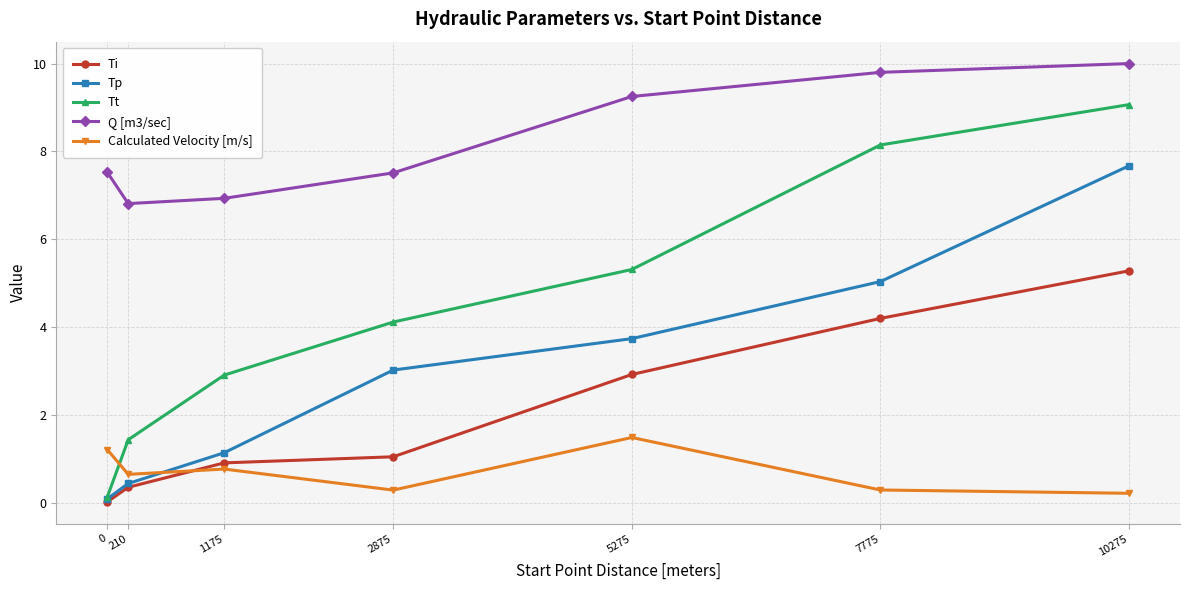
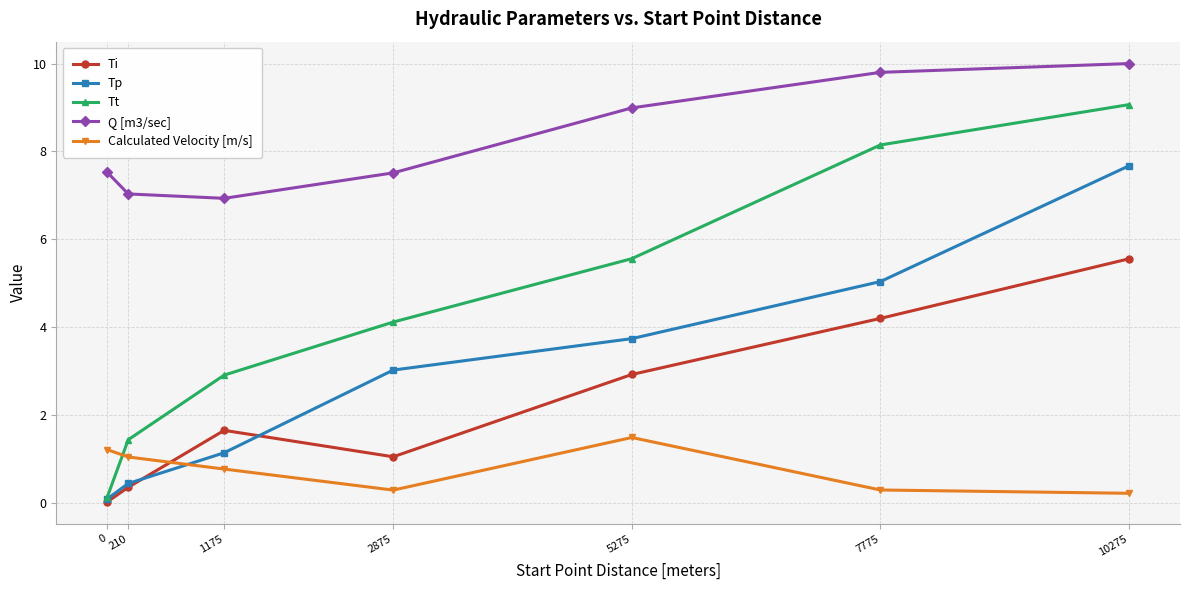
  {
    "Ti": {
      "0": 0.0,
      "210": 0.3,
-     "1175": 0.9,
+     "1175": 1.6,
      "2875": 1.0,
      "5275": 2.9,
      "7775": 4.2,
-     "10275": 5.3
+     "10275": 5.6
    },
    "Tp": {
      "210": 0.4,
      "1175": 1.1,
      "2875": 3.0,
      "5275": 3.7,
      "7775": 5.0,
      "10275": 7.7
    },
    "Tt": {
      "210": 1.4,
      "1175": 2.9,
      "2875": 4.1,
-     "5275": 5.3,
+     "5275": 5.6,
      "7775": 8.1,
      "10275": 9.1
    },
    "Q [m3/sec]": {
      "0": 7.5,
-     "210": 6.8,
+     "210": 7.0,
      "1175": 6.9,
      "2875": 7.5,
-     "5275": 9.3,
+     "5275": 9.0,
      "7775": 9.8,
      "10275": 10.0
    },
    "Calculated Velocity [m/s]": {
      "0": 1.2,
-     "210": 0.6,
+     "210": 1.0,
      "1175": 0.8,
      "2875": 0.3,
      "5275": 1.5,
      "7775": 0.3,
      "10275": 0.2
    }
  }
